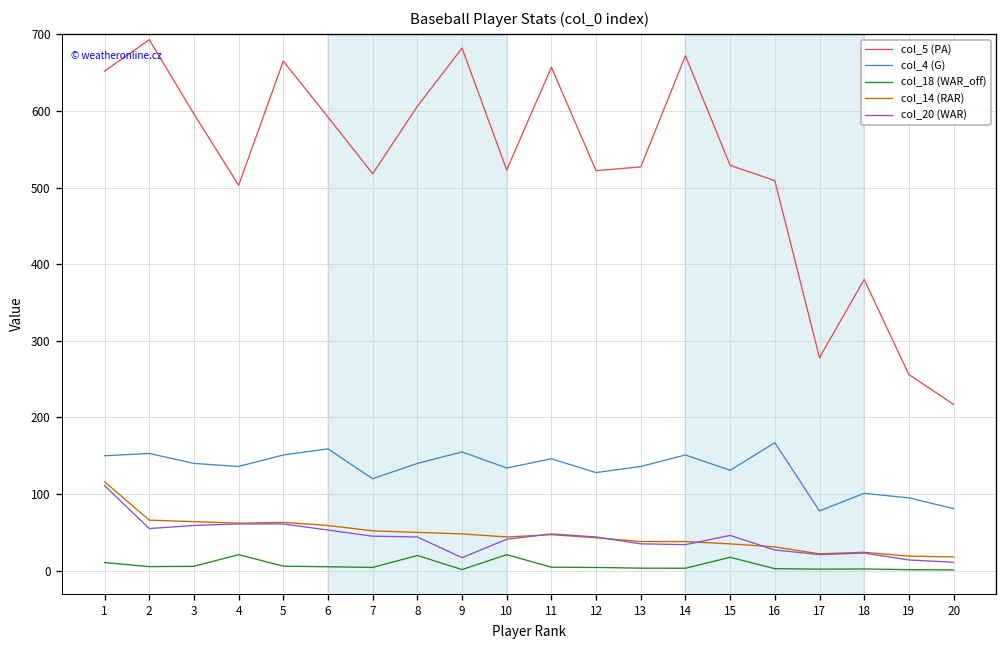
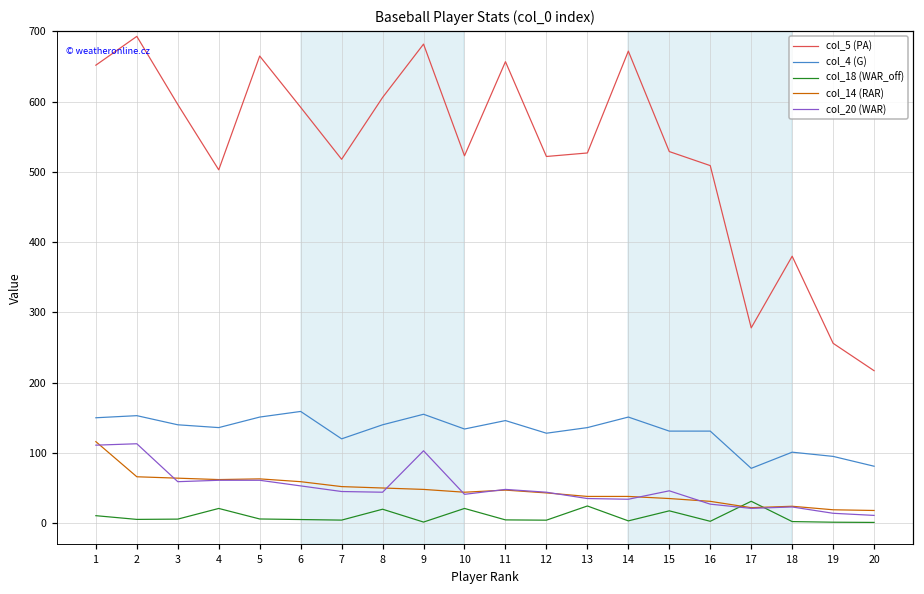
  {
    "col_5 (PA)": {
      "1": 650,
      "2": 690,
      "3": 600,
      "4": 500,
      "5": 670,
      "6": 590,
      "7": 520,
      "8": 610,
      "9": 680,
      "10": 520,
      "11": 660,
      "12": 520,
      "13": 530,
      "14": 670,
      "15": 530,
      "16": 510,
      "17": 280,
      "18": 380,
      "19": 260,
      "20": 220
    },
    "col_4 (G)": {
      "1": 150,
      "2": 150,
      "3": 140,
      "4": 140,
      "5": 150,
      "6": 160,
      "7": 120,
      "8": 140,
      "9": 160,
      "10": 130,
      "11": 150,
      "12": 130,
      "13": 140,
      "14": 150,
      "15": 130,
-     "16": 170,
+     "16": 130,
      "17": 80,
      "18": 100,
      "19": 100,
      "20": 80
    },
    "col_18 (WAR_off)": {
      "1": 10,
      "2": 10,
      "3": 10,
      "4": 20,
      "5": 10,
      "6": 10,
      "7": 0,
      "8": 20,
      "9": 0,
      "10": 20,
      "11": 0,
      "12": 0,
-     "13": 0,
+     "13": 20,
      "14": 0,
      "15": 20,
      "16": 0,
-     "17": 0,
+     "17": 30,
      "18": 0,
      "19": 0,
      "20": 0
    },
    "col_14 (RAR)": {
      "1": 120,
      "2": 70,
      "3": 60,
      "6": 60,
      "7": 50,
      "8": 50,
      "9": 50,
      "14": 40,
      "15": 40,
      "19": 20,
      "20": 20
    },
    "col_20 (WAR)": {
      "1": 110,
-     "2": 60,
+     "2": 110,
      "3": 60,
      "6": 50,
      "7": 50,
      "8": 40,
-     "9": 20,
+     "9": 100,
      "14": 30,
      "15": 50,
      "19": 10,
      "20": 10
    }
  }
